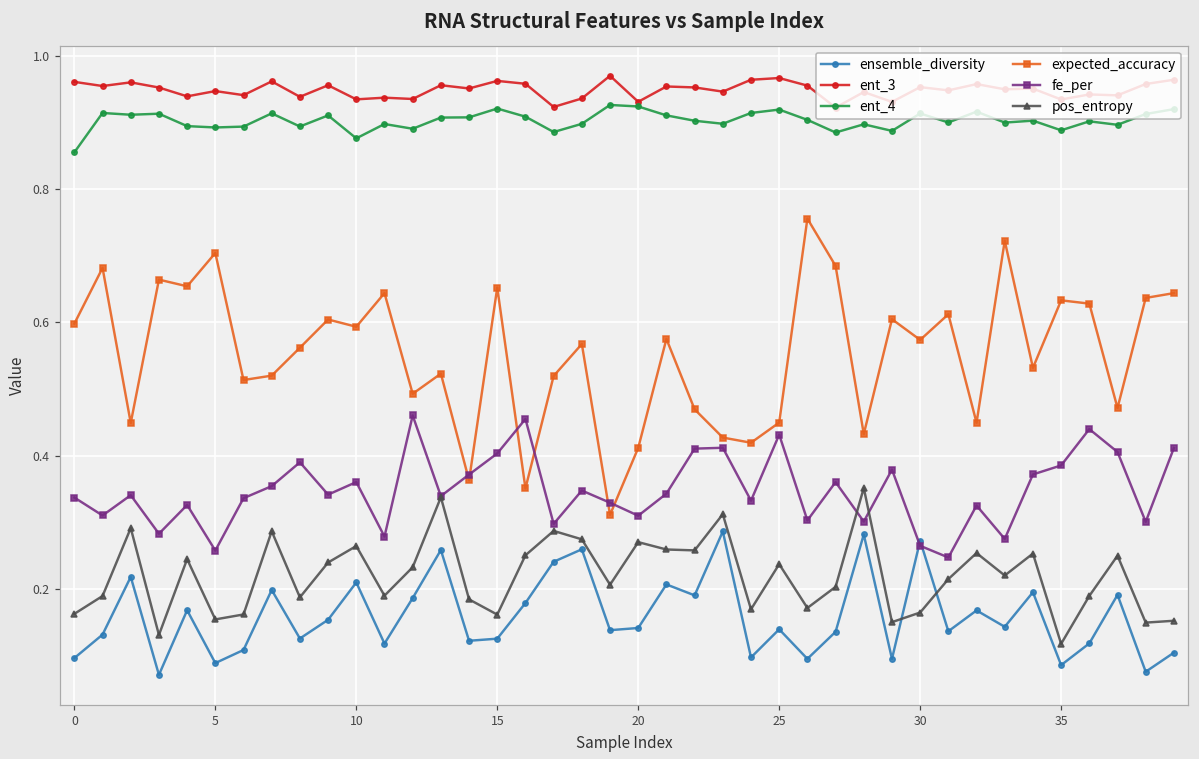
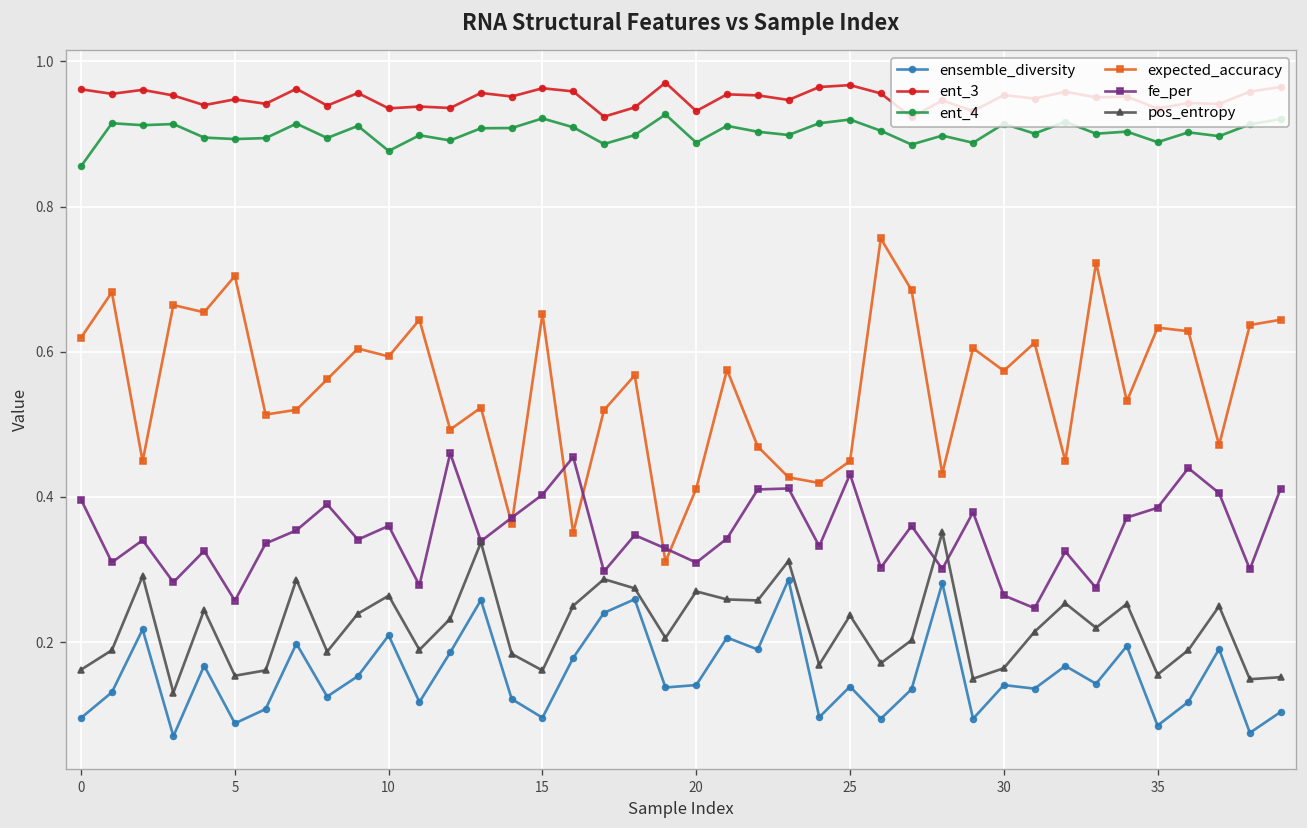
  {
    "ensemble_diversity": {
      "0": 0.10,
      "5": 0.09,
      "10": 0.21,
-     "15": 0.12,
+     "15": 0.10,
      "20": 0.14,
      "25": 0.14,
-     "30": 0.27,
+     "30": 0.14,
      "35": 0.08
    },
    "ent_3": {
      "0": 0.96,
      "5": 0.95,
      "10": 0.94,
      "15": 0.96,
      "20": 0.93,
      "25": 0.97
    },
    "ent_4": {
      "0": 0.86,
      "5": 0.89,
      "10": 0.88,
      "15": 0.92,
-     "20": 0.92,
+     "20": 0.89,
      "25": 0.92,
      "35": 0.89
    },
    "expected_accuracy": {
-     "0": 0.60,
+     "0": 0.62,
      "5": 0.70,
      "10": 0.59,
      "15": 0.65,
      "20": 0.41,
      "25": 0.45,
      "30": 0.57,
      "35": 0.63
    },
    "fe_per": {
-     "0": 0.34,
+     "0": 0.40,
      "5": 0.26,
      "10": 0.36,
      "15": 0.40,
      "20": 0.31,
      "25": 0.43,
      "30": 0.26,
      "35": 0.39
    },
    "pos_entropy": {
      "0": 0.16,
      "5": 0.15,
      "10": 0.26,
      "15": 0.16,
      "20": 0.27,
      "25": 0.24,
      "30": 0.16,
-     "35": 0.12
+     "35": 0.16
    }
  }
